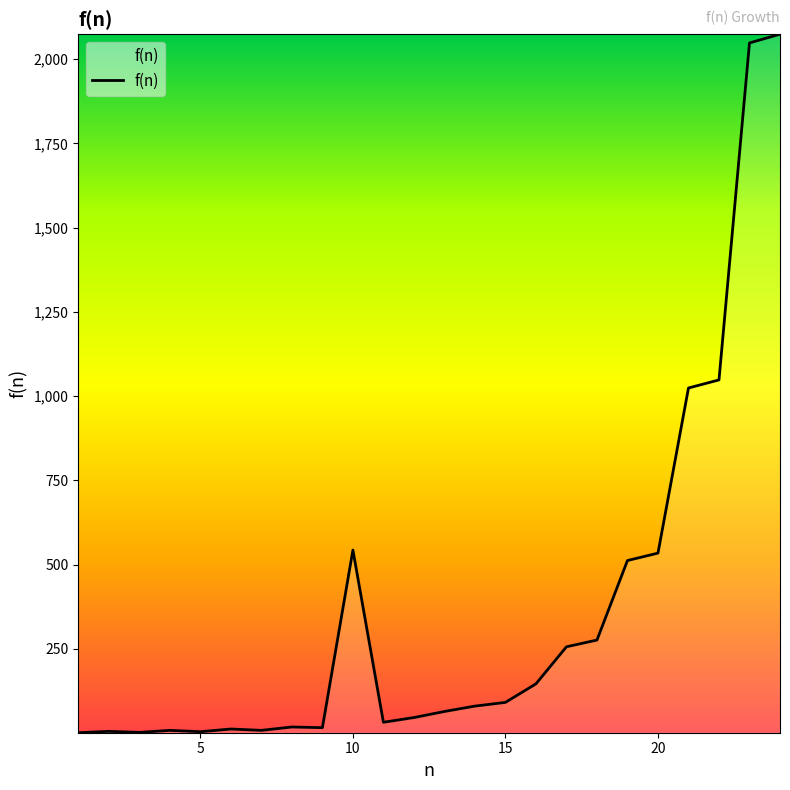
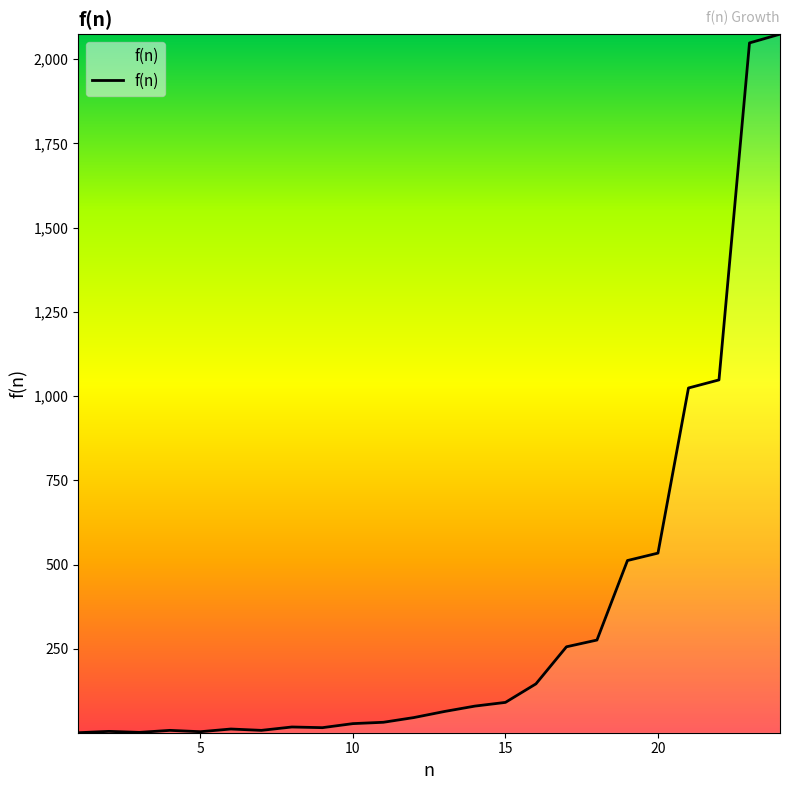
  {
    "5": 0,
-   "10": 540,
+   "10": 30,
    "15": 90,
    "20": 530
  }
